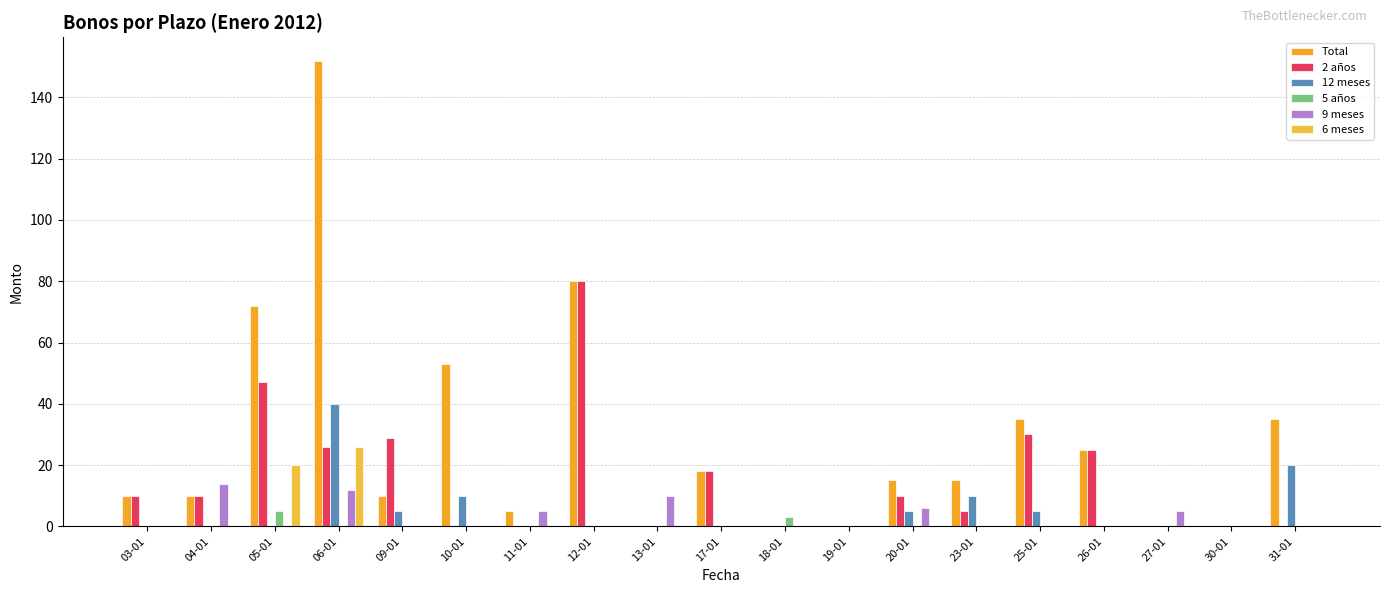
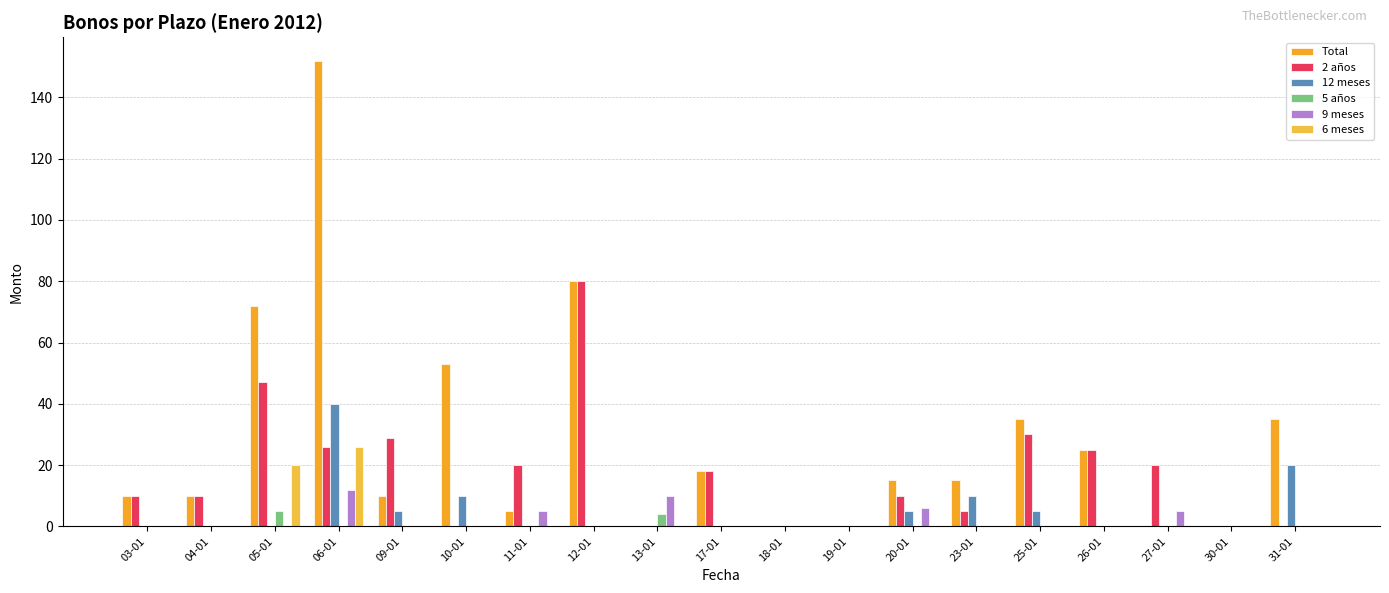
  {
    "2 años": {
      "03-01": 10,
      "04-01": 10,
      "05-01": 47,
      "06-01": 26,
      "09-01": 29,
      "10-01": 0,
-     "11-01": 0,
+     "11-01": 20,
      "12-01": 80,
      "13-01": 0,
      "17-01": 18,
      "18-01": 0,
      "19-01": 0,
      "20-01": 10,
      "23-01": 5,
      "25-01": 30,
      "26-01": 25,
-     "27-01": 0,
+     "27-01": 20,
      "30-01": 0,
      "31-01": 0
    },
    "12 meses": {
      "03-01": 0,
      "04-01": 0,
      "05-01": 0,
      "06-01": 40,
      "09-01": 5,
      "10-01": 10,
      "11-01": 0,
      "12-01": 0,
      "13-01": 0,
      "17-01": 0,
      "18-01": 0,
      "19-01": 0,
      "20-01": 5,
      "23-01": 10,
      "25-01": 5,
      "26-01": 0,
      "27-01": 0,
      "30-01": 0,
      "31-01": 20
    },
    "5 años": {
      "03-01": 0,
      "04-01": 0,
      "05-01": 5,
      "06-01": 0,
      "09-01": 0,
      "10-01": 0,
      "11-01": 0,
      "12-01": 0,
-     "13-01": 0,
+     "13-01": 4,
      "17-01": 0,
-     "18-01": 3,
+     "18-01": 0,
      "19-01": 0,
      "20-01": 0,
      "23-01": 0,
      "25-01": 0,
      "26-01": 0,
      "27-01": 0,
      "30-01": 0,
      "31-01": 0
    },
    "9 meses": {
      "03-01": 0,
-     "04-01": 14,
+     "04-01": 0,
      "05-01": 0,
      "06-01": 12,
      "09-01": 0,
      "10-01": 0,
      "11-01": 5,
      "12-01": 0,
      "13-01": 10,
      "17-01": 0,
      "18-01": 0,
      "19-01": 0,
      "20-01": 6,
      "23-01": 0,
      "25-01": 0,
      "26-01": 0,
      "27-01": 5,
      "30-01": 0,
      "31-01": 0
    }
  }
